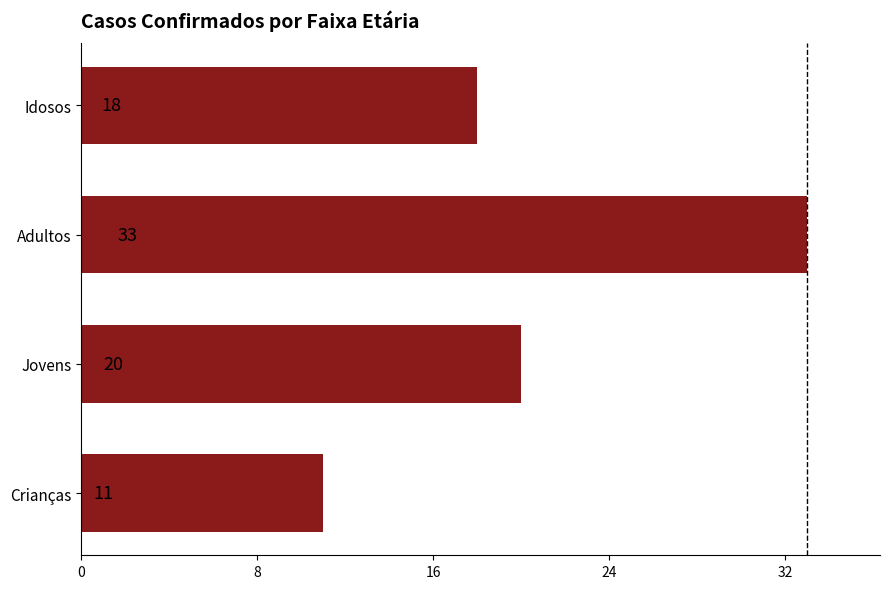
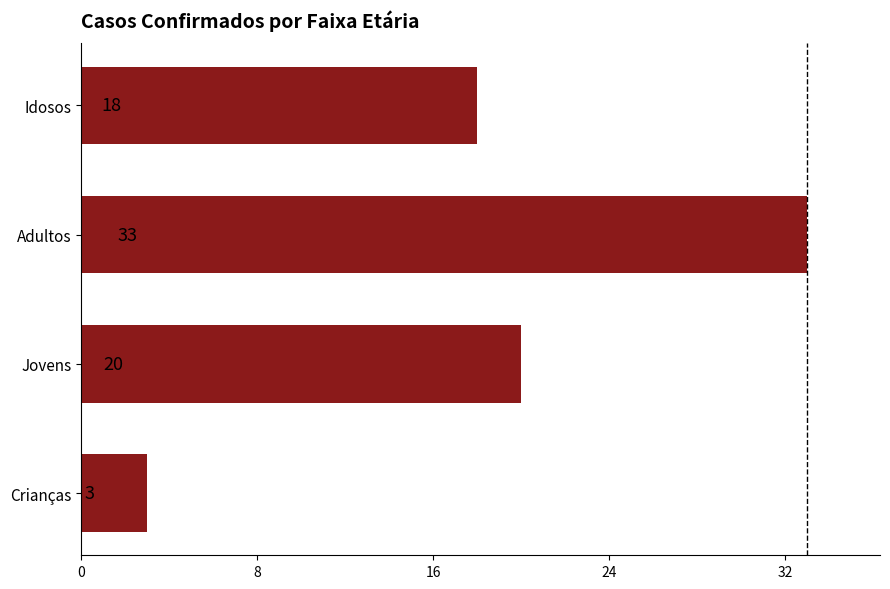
  {
    "Idosos": 18,
    "Adultos": 33,
    "Jovens": 20,
-   "Crianças": 11
+   "Crianças": 3
  }
